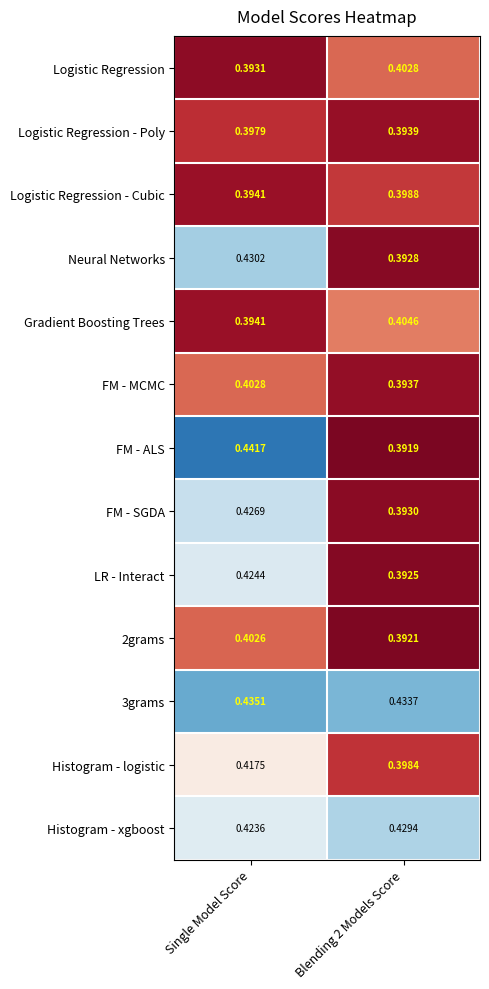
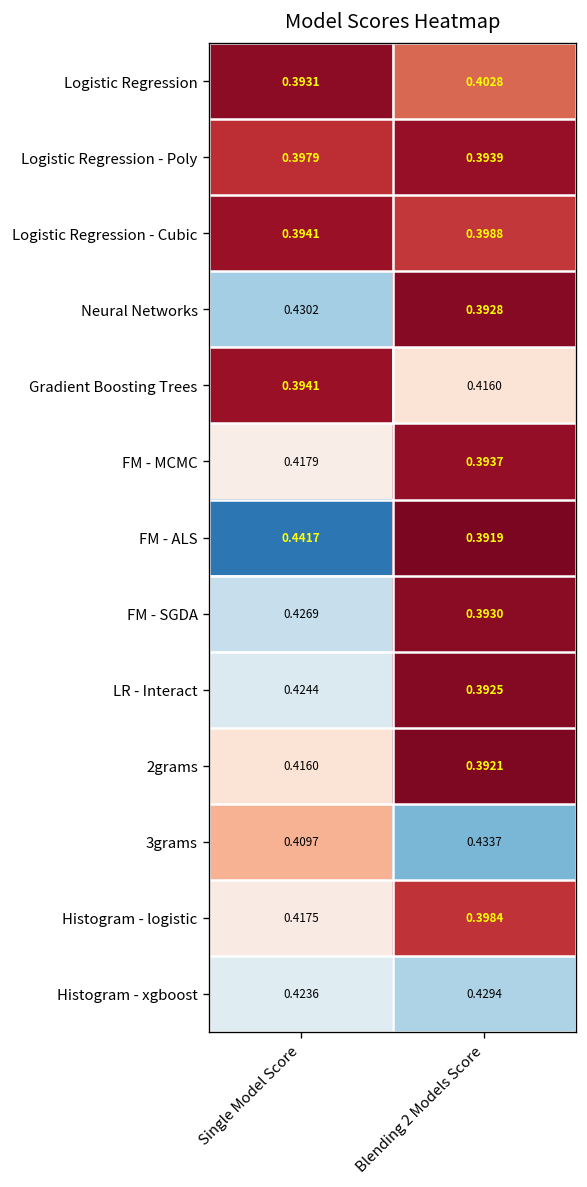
  {
    "Logistic Regression": {
      "Single Model Score": 0.3931,
      "Blending 2 Models Score": 0.4028
    },
    "Logistic Regression - Poly": {
      "Single Model Score": 0.3979,
      "Blending 2 Models Score": 0.3939
    },
    "Logistic Regression - Cubic": {
      "Single Model Score": 0.3941,
      "Blending 2 Models Score": 0.3988
    },
    "Neural Networks": {
      "Single Model Score": 0.4302,
      "Blending 2 Models Score": 0.3928
    },
    "Gradient Boosting Trees": {
      "Single Model Score": 0.3941,
-     "Blending 2 Models Score": 0.4046
+     "Blending 2 Models Score": 0.4160
    },
    "FM - MCMC": {
-     "Single Model Score": 0.4028,
+     "Single Model Score": 0.4179,
      "Blending 2 Models Score": 0.3937
    },
    "FM - ALS": {
      "Single Model Score": 0.4417,
      "Blending 2 Models Score": 0.3919
    },
    "FM - SGDA": {
      "Single Model Score": 0.4269,
      "Blending 2 Models Score": 0.3930
    },
    "LR - Interact": {
      "Single Model Score": 0.4244,
      "Blending 2 Models Score": 0.3925
    },
    "2grams": {
-     "Single Model Score": 0.4026,
+     "Single Model Score": 0.4160,
      "Blending 2 Models Score": 0.3921
    },
    "3grams": {
-     "Single Model Score": 0.4351,
+     "Single Model Score": 0.4097,
      "Blending 2 Models Score": 0.4337
    },
    "Histogram - logistic": {
      "Single Model Score": 0.4175,
      "Blending 2 Models Score": 0.3984
    },
    "Histogram - xgboost": {
      "Single Model Score": 0.4236,
      "Blending 2 Models Score": 0.4294
    }
  }
